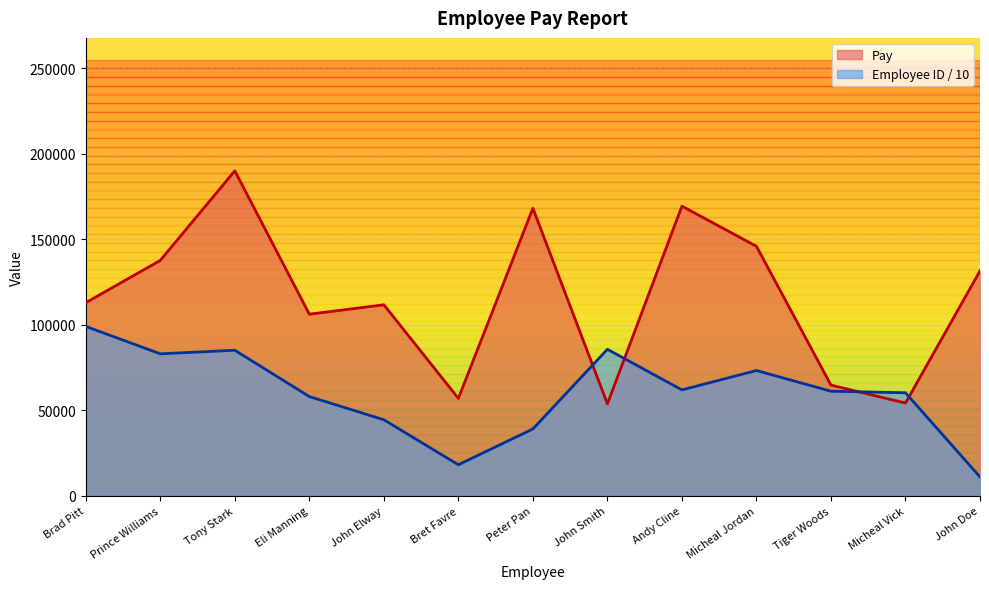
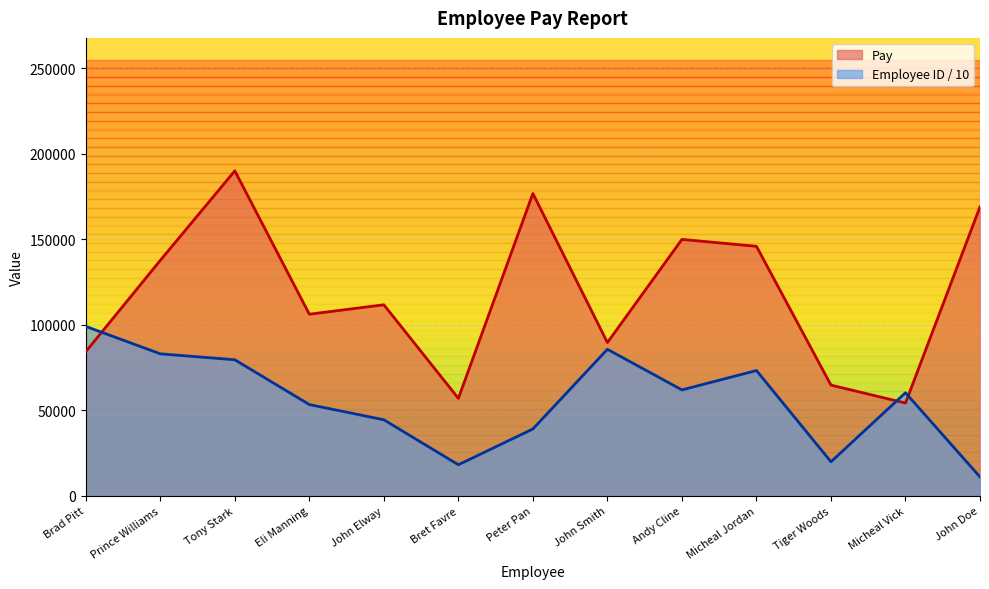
  {
    "Pay": {
-     "Brad Pitt": 113000,
+     "Brad Pitt": 84000,
      "Prince Williams": 138000,
      "Tony Stark": 190000,
      "Eli Manning": 106000,
      "John Elway": 112000,
      "Bret Favre": 57000,
-     "Peter Pan": 168000,
-     "John Smith": 54000,
-     "Andy Cline": 169000,
+     "Peter Pan": 177000,
+     "John Smith": 90000,
+     "Andy Cline": 150000,
      "Micheal Jordan": 146000,
      "Tiger Woods": 65000,
      "Micheal Vick": 54000,
-     "John Doe": 132000
+     "John Doe": 169000
    },
    "Employee ID / 10": {
      "Brad Pitt": 99000,
      "Prince Williams": 83000,
-     "Tony Stark": 85000,
-     "Eli Manning": 58000,
+     "Tony Stark": 80000,
+     "Eli Manning": 53000,
      "John Elway": 44000,
      "Bret Favre": 18000,
      "Peter Pan": 39000,
      "John Smith": 86000,
      "Andy Cline": 62000,
      "Micheal Jordan": 73000,
-     "Tiger Woods": 61000,
+     "Tiger Woods": 20000,
      "Micheal Vick": 60000,
      "John Doe": 11000
    }
  }
